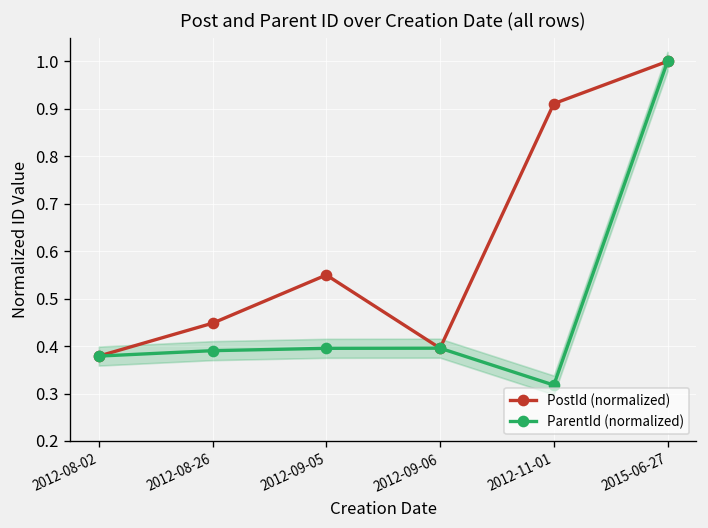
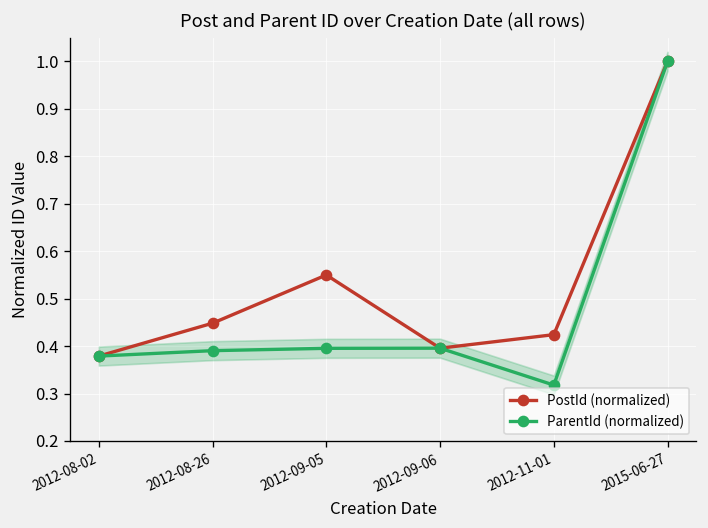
  {
    "PostId (normalized)": {
      "2012-08-26": 0.45,
      "2012-09-05": 0.55,
-     "2012-11-01": 0.91
+     "2012-11-01": 0.42
    }
  }
